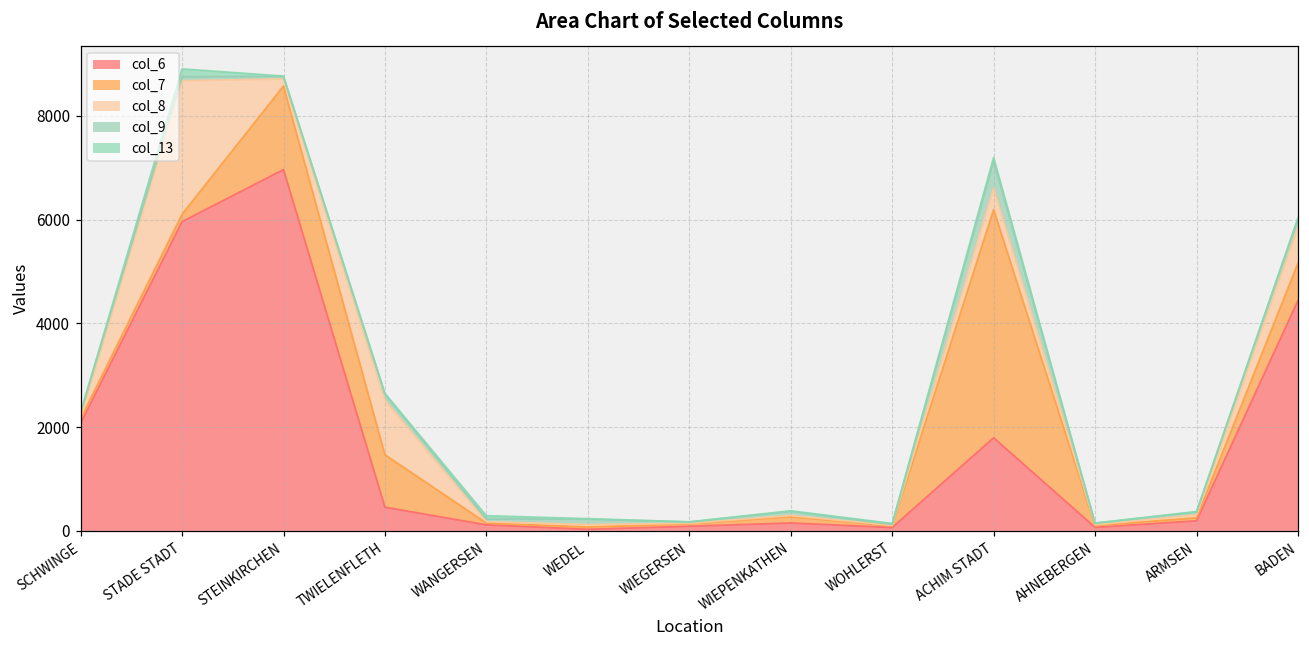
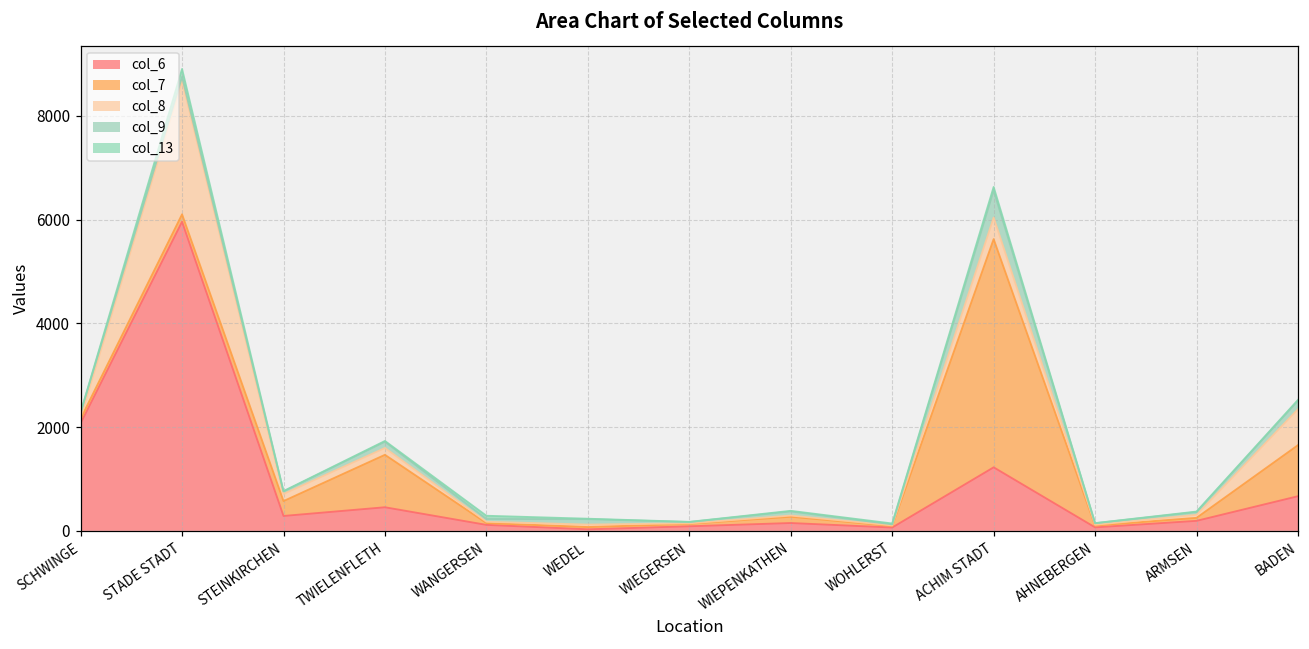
  {
    "col_6": {
      "SCHWINGE": 2100,
      "STADE STADT": 6000,
-     "STEINKIRCHEN": 7000,
+     "STEINKIRCHEN": 300,
      "TWIELENFLETH": 500,
      "WIEPENKATHEN": 200,
-     "ACHIM STADT": 1800,
+     "ACHIM STADT": 1200,
      "ARMSEN": 200,
-     "BADEN": 4400
+     "BADEN": 700
    },
    "col_7": {
      "STADE STADT": 100,
-     "STEINKIRCHEN": 1600,
+     "STEINKIRCHEN": 300,
      "TWIELENFLETH": 1000,
      "ACHIM STADT": 4400,
      "ARMSEN": 100,
-     "BADEN": 700
+     "BADEN": 1000
    },
    "col_8": {
      "STADE STADT": 2600,
-     "TWIELENFLETH": 1100,
+     "TWIELENFLETH": 100,
      "ACHIM STADT": 400,
      "BADEN": 700
    }
  }
